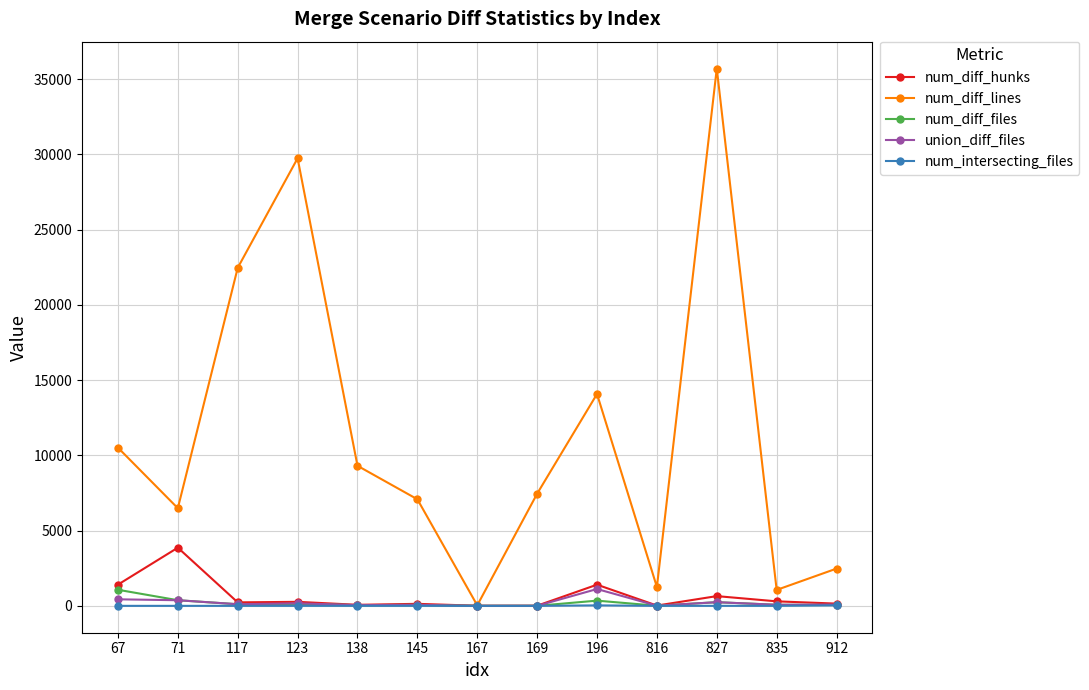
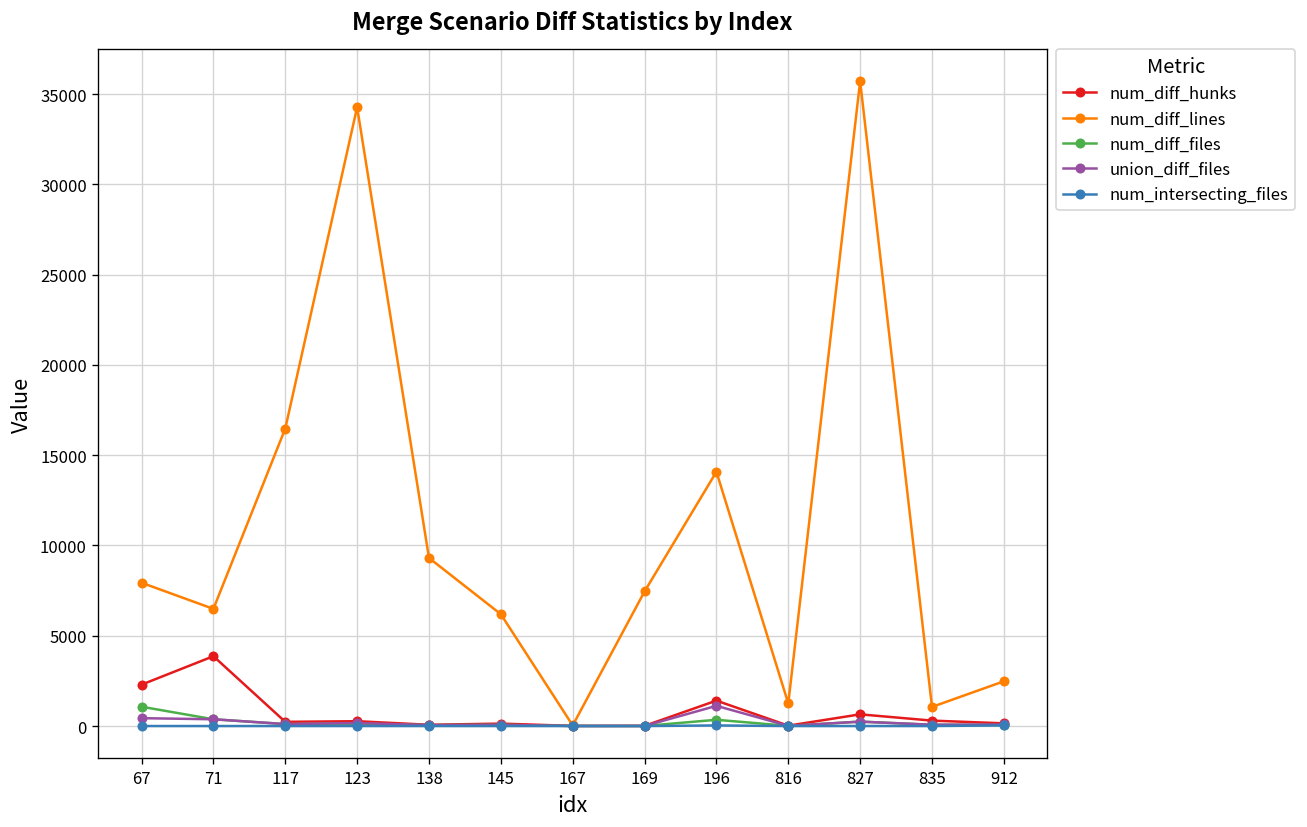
  {
    "num_diff_hunks": {
-     "67": 1400,
+     "67": 2300,
      "71": 3900,
      "196": 1400,
      "827": 600,
      "835": 300
    },
    "num_diff_lines": {
-     "67": 10500,
+     "67": 7900,
      "71": 6500,
-     "117": 22500,
-     "123": 29700,
+     "117": 16500,
+     "123": 34300,
      "138": 9300,
-     "145": 7100,
+     "145": 6200,
      "169": 7500,
      "196": 14100,
      "816": 1300,
      "827": 35700,
      "835": 1100,
      "912": 2500
    },
    "num_diff_files": {
      "67": 1100,
      "196": 300
    },
    "union_diff_files": {
      "67": 400,
      "196": 1100
    },
    "num_intersecting_files": {
      "67": 0,
      "71": 0,
      "196": 0,
      "827": 0
    }
  }
